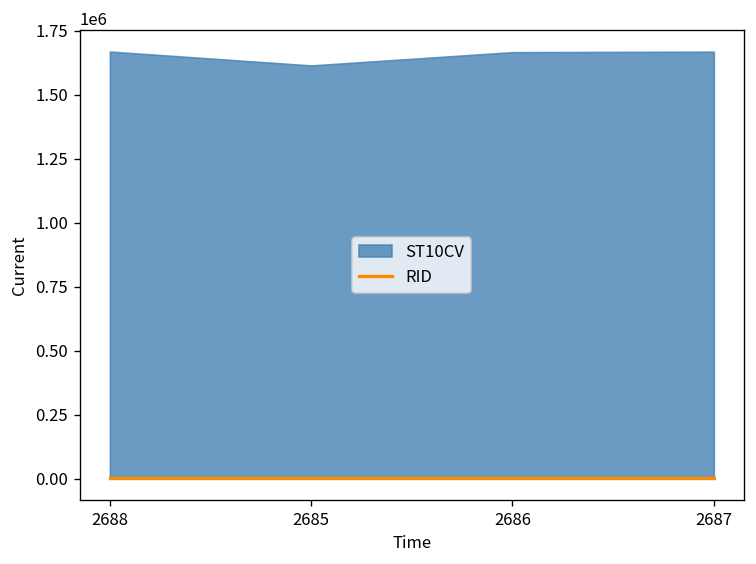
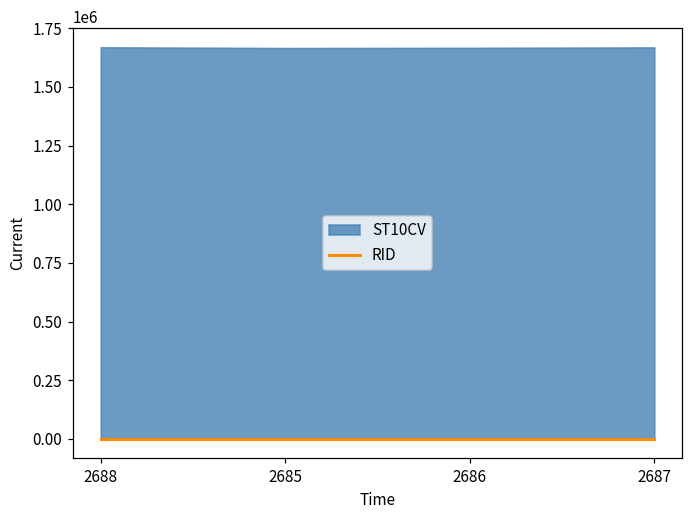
  {
    "RID": {
      "2688": 0,
      "2685": 0,
      "2686": 0,
      "2687": 0
    },
    "ST10CV": {
      "2688": 1670000,
-     "2685": 1610000,
+     "2685": 1670000,
      "2686": 1670000,
      "2687": 1670000
    }
  }
